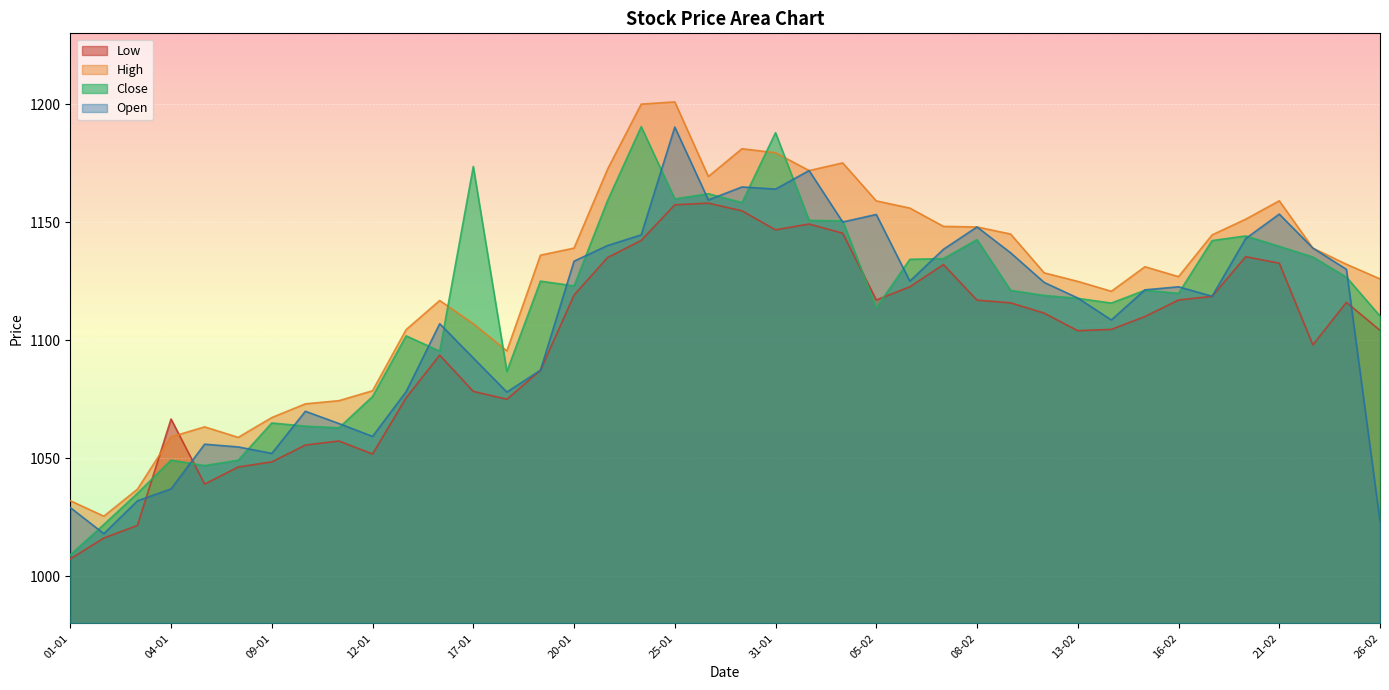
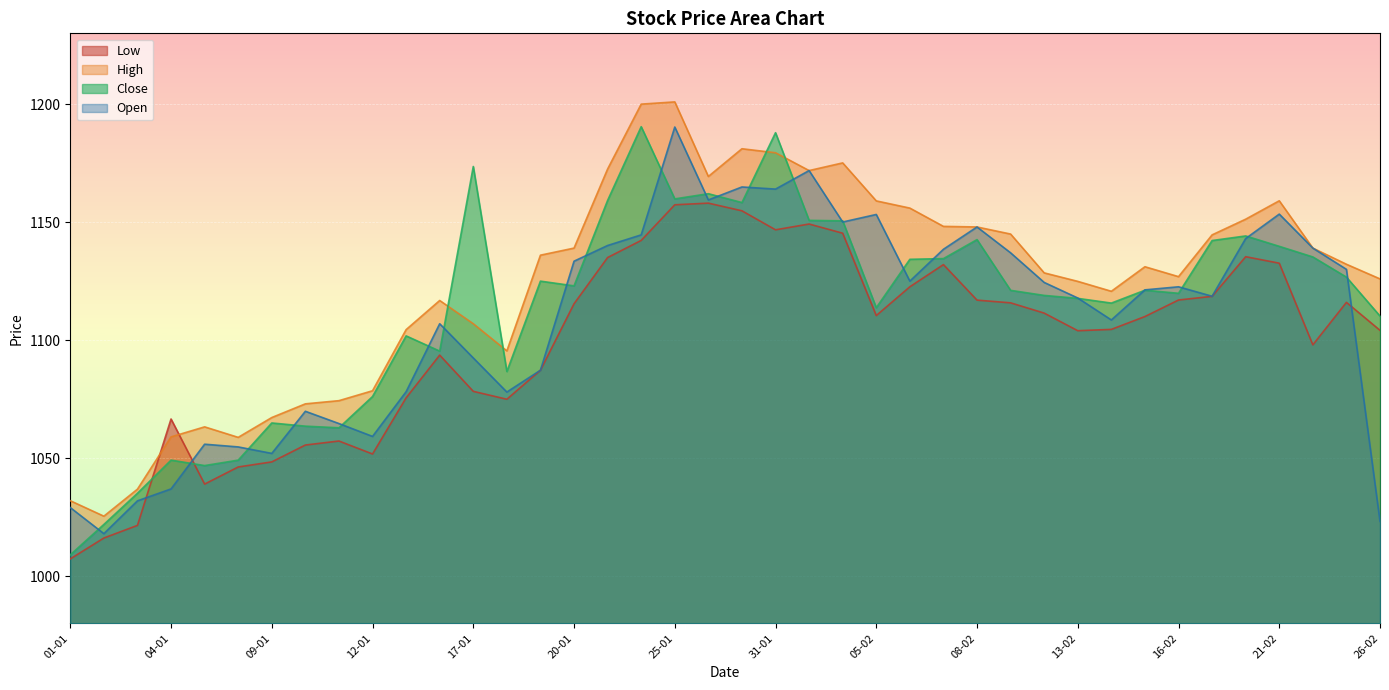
  {
    "Low": {
      "01-01": 1007,
      "04-01": 1067,
      "09-01": 1048,
      "12-01": 1052,
      "17-01": 1078,
-     "20-01": 1119,
+     "20-01": 1115,
      "25-01": 1157,
      "31-01": 1147,
-     "05-02": 1117,
+     "05-02": 1110,
      "08-02": 1117,
      "13-02": 1104,
      "16-02": 1117,
      "21-02": 1133,
      "26-02": 1104
    },
    "High": {
      "01-01": 1032,
      "04-01": 1059,
      "09-01": 1067,
      "12-01": 1079,
      "17-01": 1107,
      "20-01": 1139,
      "25-01": 1201,
      "31-01": 1179,
      "05-02": 1159,
      "13-02": 1125,
      "16-02": 1127,
      "21-02": 1159,
      "26-02": 1126
    },
    "Close": {
      "01-01": 1009,
      "04-01": 1049,
      "09-01": 1065,
      "12-01": 1076,
      "17-01": 1174,
      "20-01": 1123,
      "25-01": 1160,
      "31-01": 1188,
      "05-02": 1114,
      "08-02": 1143,
      "16-02": 1120,
      "21-02": 1140,
      "26-02": 1110
    },
    "Open": {
      "01-01": 1029,
      "04-01": 1037,
      "09-01": 1052,
      "12-01": 1059,
      "17-01": 1092,
      "20-01": 1133,
      "25-01": 1190,
      "31-01": 1164,
      "05-02": 1153,
      "16-02": 1123,
      "21-02": 1153,
      "26-02": 1023
    }
  }
